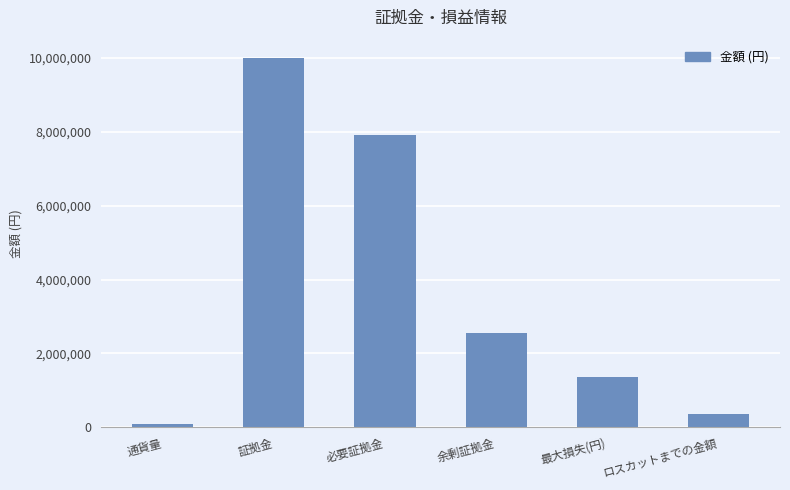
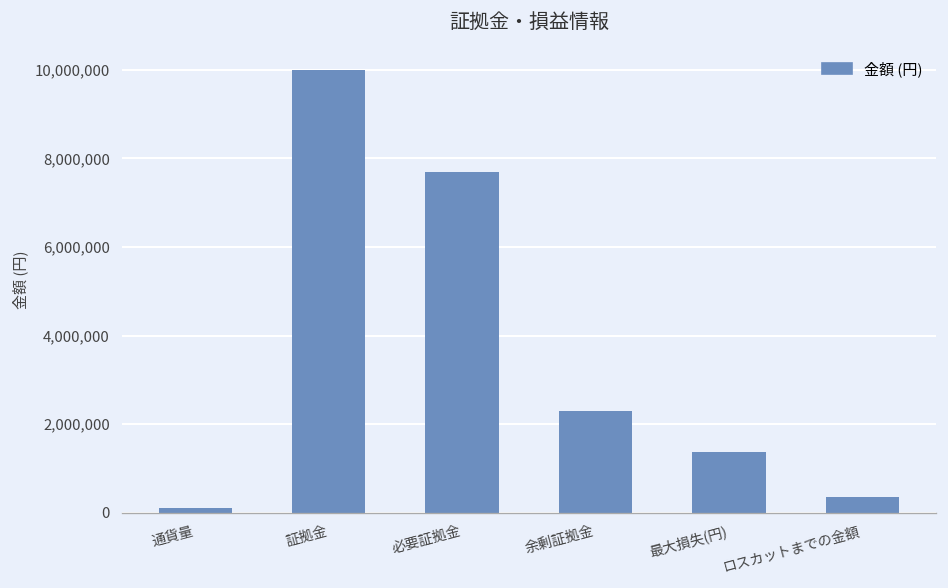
  {
    "通貨量": "100,000",
    "証拠金": "10,000,000",
-   "必要証拠金": "7,900,000",
-   "余剰証拠金": "2,600,000",
+   "必要証拠金": "7,700,000",
+   "余剰証拠金": "2,300,000",
    "最大損失(円)": "1,400,000",
    "ロスカットまでの金額": "400,000"
  }
